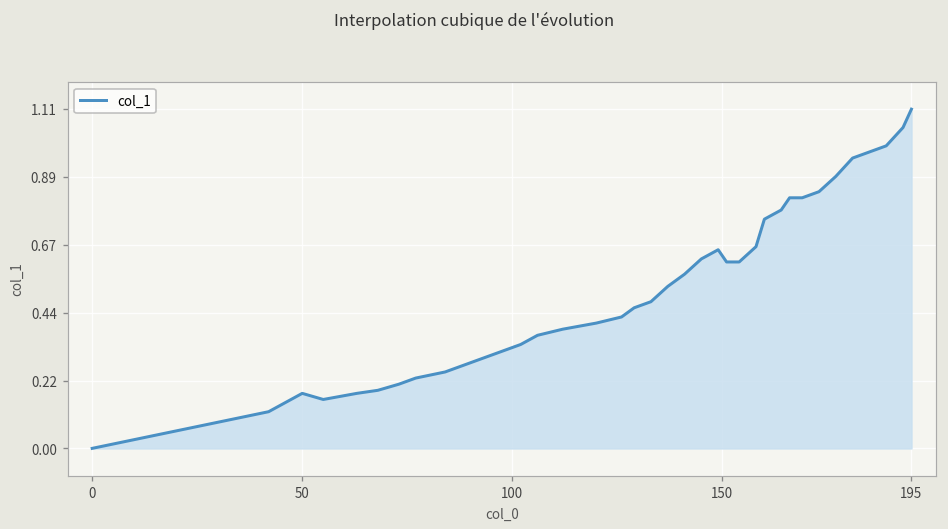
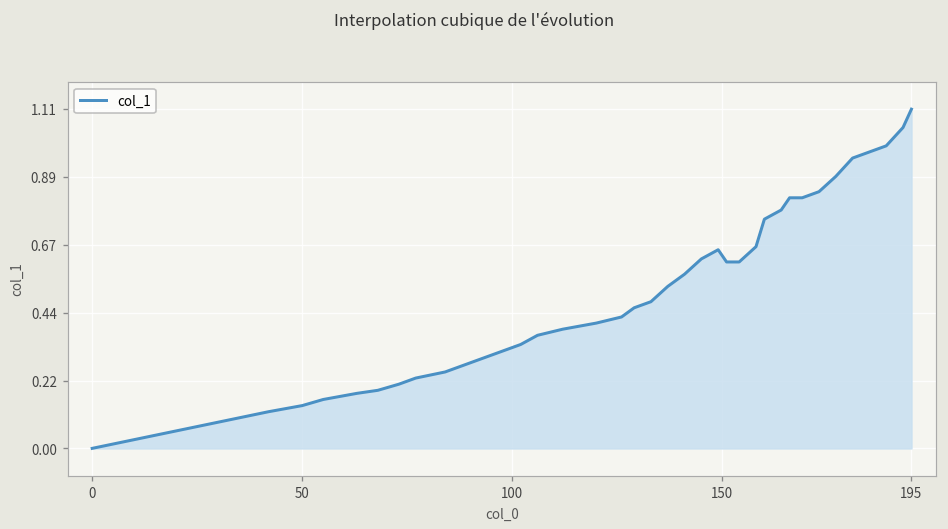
  {
    "0": 0.00,
-   "50": 0.18,
+   "50": 0.14,
    "195": 1.11
  }
